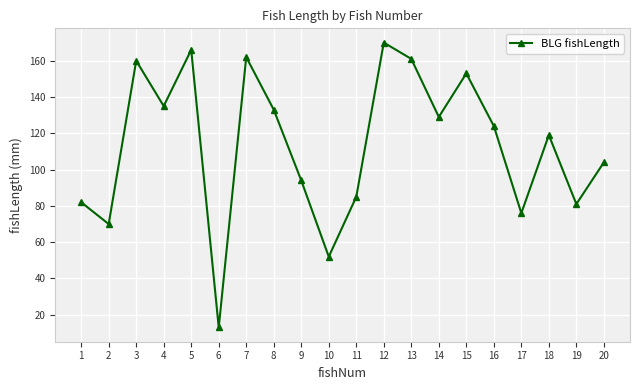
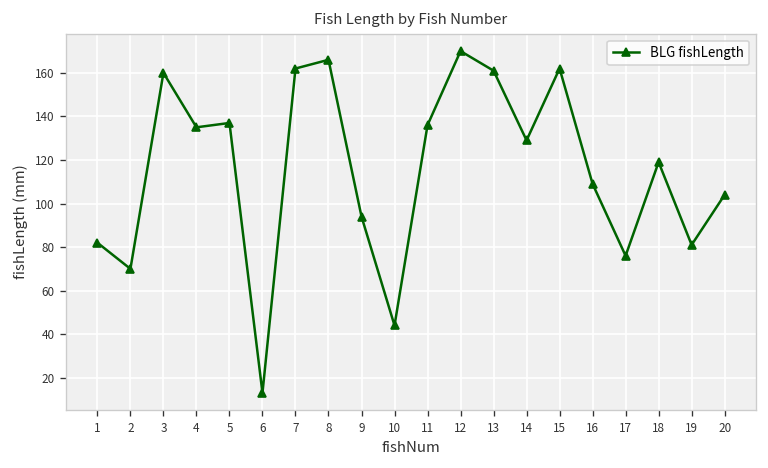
  {
    "1": 82,
    "2": 70,
    "3": 160,
    "4": 135,
-   "5": 166,
+   "5": 137,
    "6": 13,
    "7": 162,
-   "8": 133,
+   "8": 166,
    "9": 94,
-   "10": 52,
-   "11": 85,
+   "10": 44,
+   "11": 136,
    "12": 170,
    "13": 161,
    "14": 129,
-   "15": 153,
-   "16": 124,
+   "15": 162,
+   "16": 109,
    "17": 76,
    "18": 119,
    "19": 81,
    "20": 104
  }
